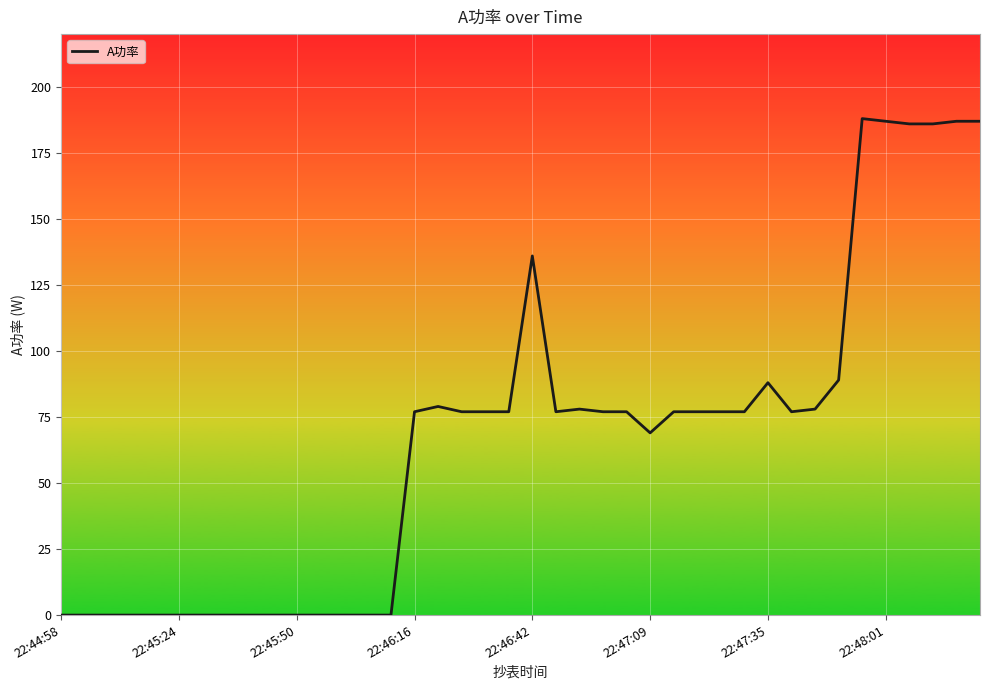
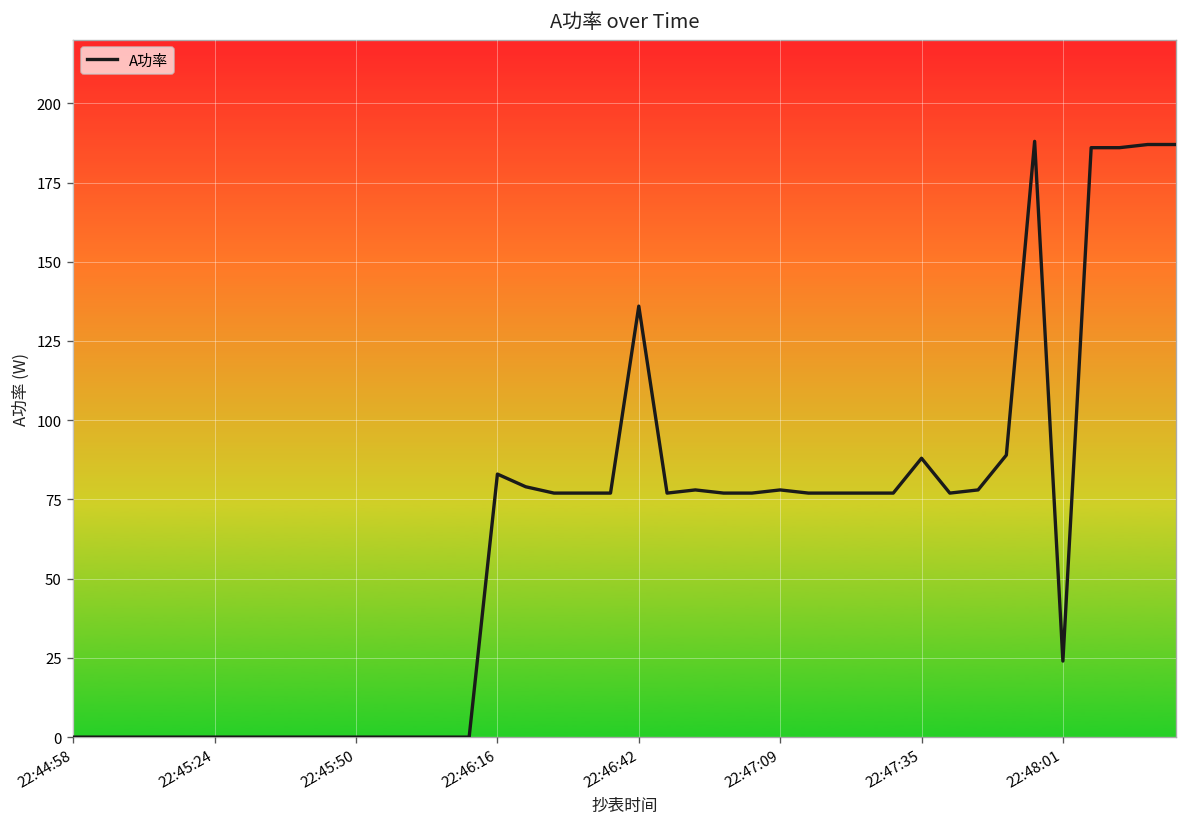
  {
    "22:44:58": 0,
    "22:45:24": 0,
    "22:45:50": 0,
-   "22:46:16": 77,
+   "22:46:16": 83,
    "22:46:42": 136,
-   "22:47:09": 69,
+   "22:47:09": 78,
    "22:47:35": 88,
-   "22:48:01": 187
+   "22:48:01": 24
  }
